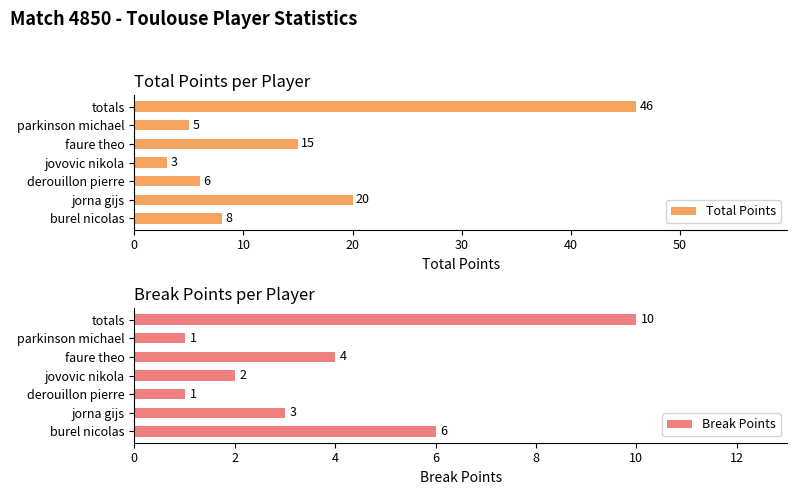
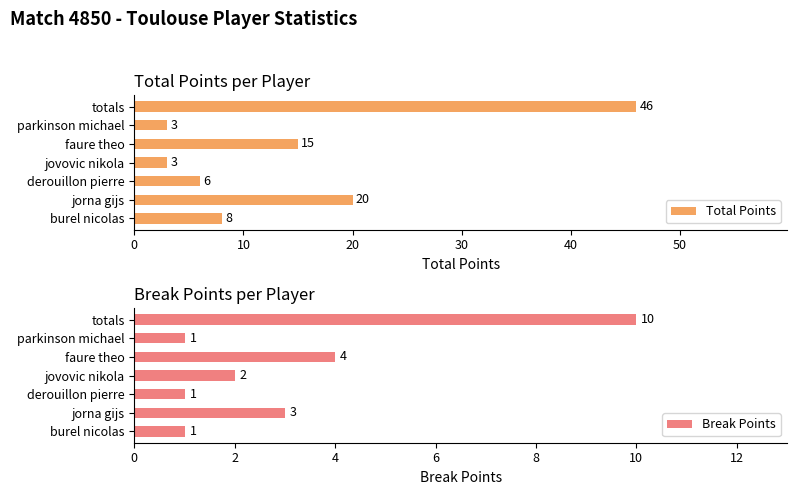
  {
    "Total Points per Player": {
      "totals": 46,
-     "parkinson michael": 5,
+     "parkinson michael": 3,
      "faure theo": 15,
      "jovovic nikola": 3,
      "derouillon pierre": 6,
      "jorna gijs": 20,
      "burel nicolas": 8
    },
    "Break Points per Player": {
      "totals": 10,
      "parkinson michael": 1,
      "faure theo": 4,
      "jovovic nikola": 2,
      "derouillon pierre": 1,
      "jorna gijs": 3,
-     "burel nicolas": 6
+     "burel nicolas": 1
    }
  }
